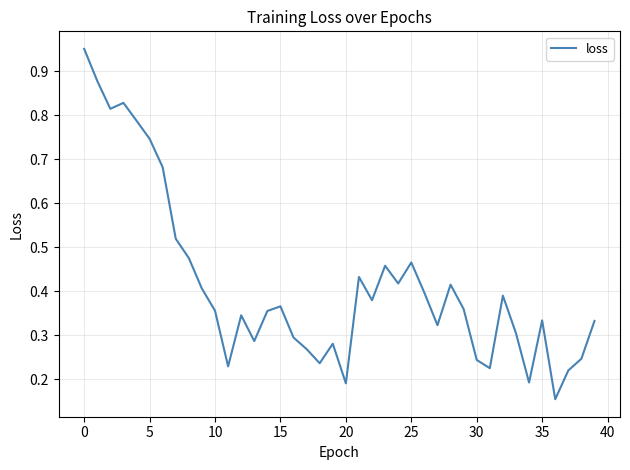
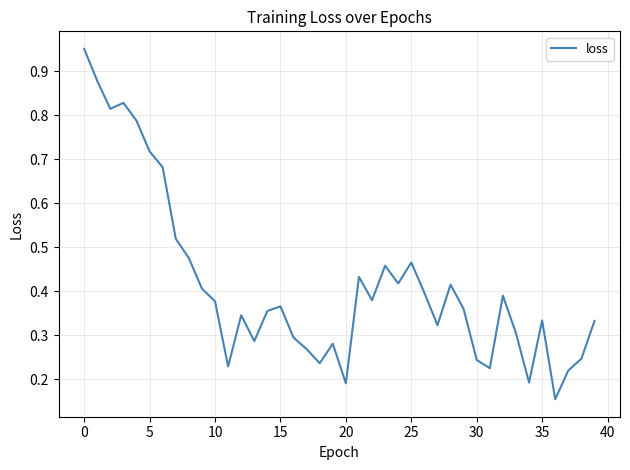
  {
    "0": 0.95,
-   "5": 0.75,
-   "10": 0.36,
+   "5": 0.72,
+   "10": 0.38,
    "15": 0.37,
    "20": 0.19,
    "25": 0.47,
    "30": 0.24,
    "35": 0.33
  }
